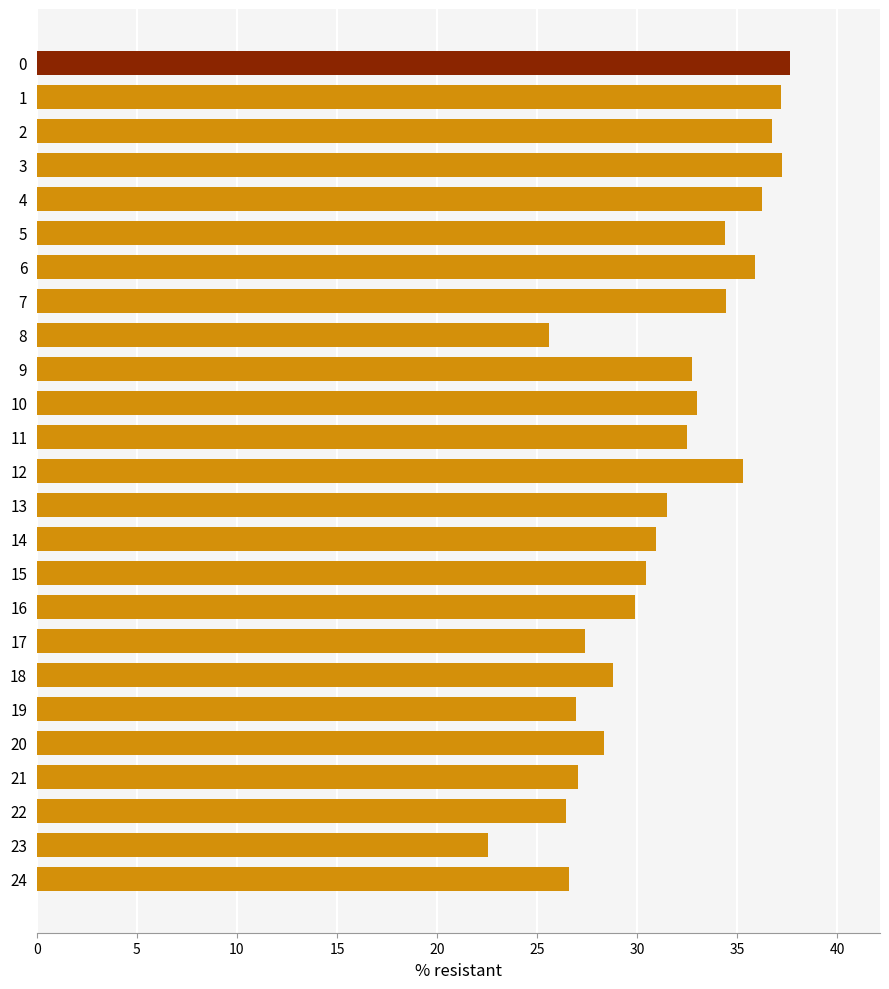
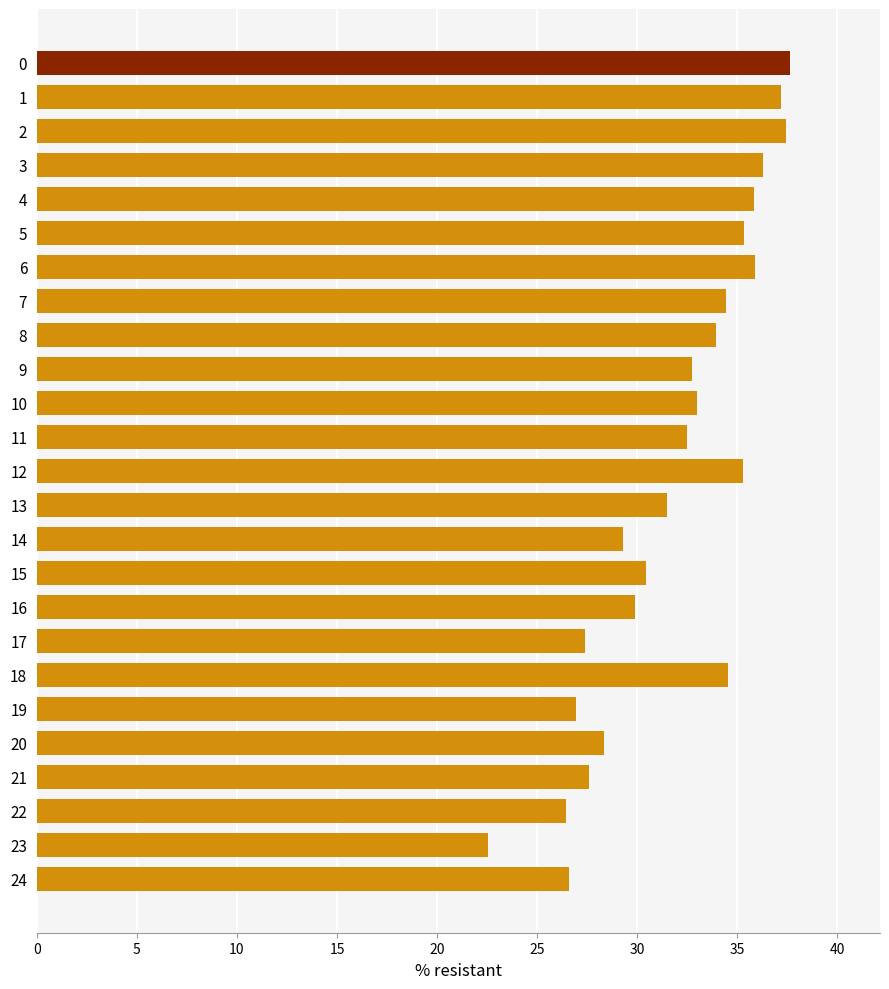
  {
    "0": 37.6,
    "1": 37.2,
-   "2": 36.7,
-   "3": 37.3,
-   "4": 36.2,
-   "5": 34.4,
+   "2": 37.5,
+   "3": 36.3,
+   "4": 35.8,
+   "5": 35.4,
    "6": 35.9,
    "7": 34.4,
-   "8": 25.6,
+   "8": 33.9,
    "9": 32.7,
    "10": 33.0,
    "11": 32.5,
    "12": 35.3,
    "13": 31.5,
-   "14": 31.0,
+   "14": 29.3,
    "15": 30.4,
    "16": 29.9,
    "17": 27.4,
-   "18": 28.8,
+   "18": 34.5,
    "19": 26.9,
    "20": 28.4,
-   "21": 27.1,
+   "21": 27.6,
    "22": 26.4,
    "23": 22.6,
    "24": 26.6
  }
